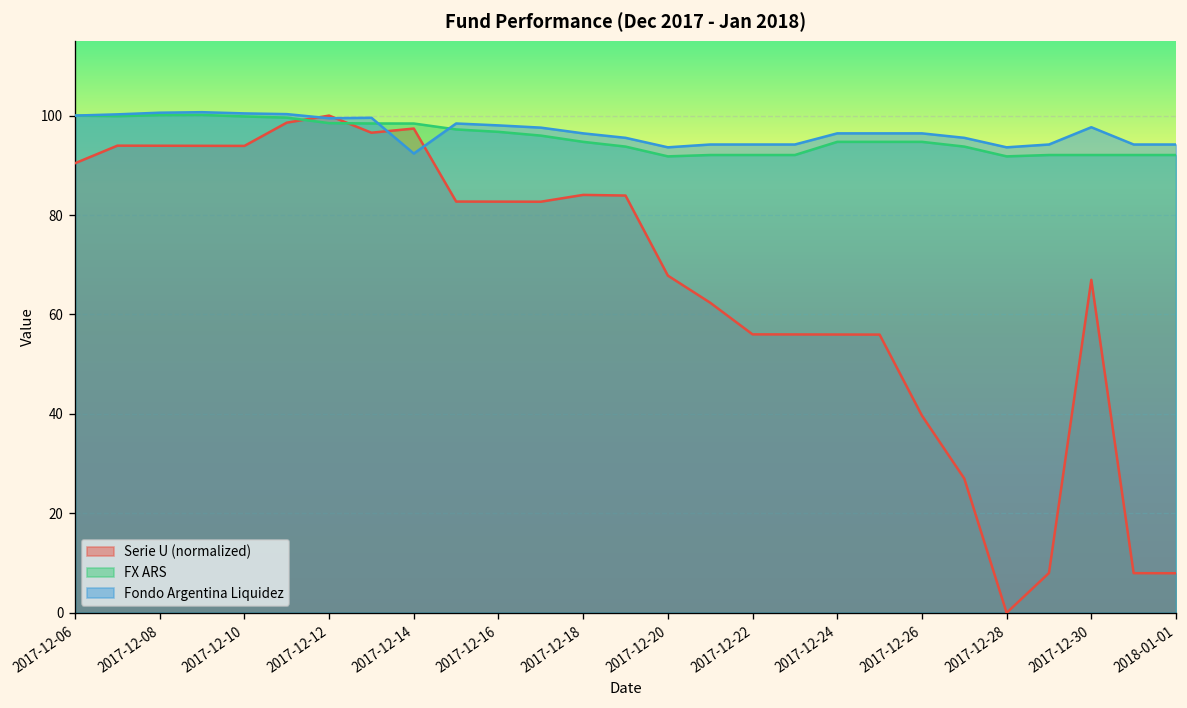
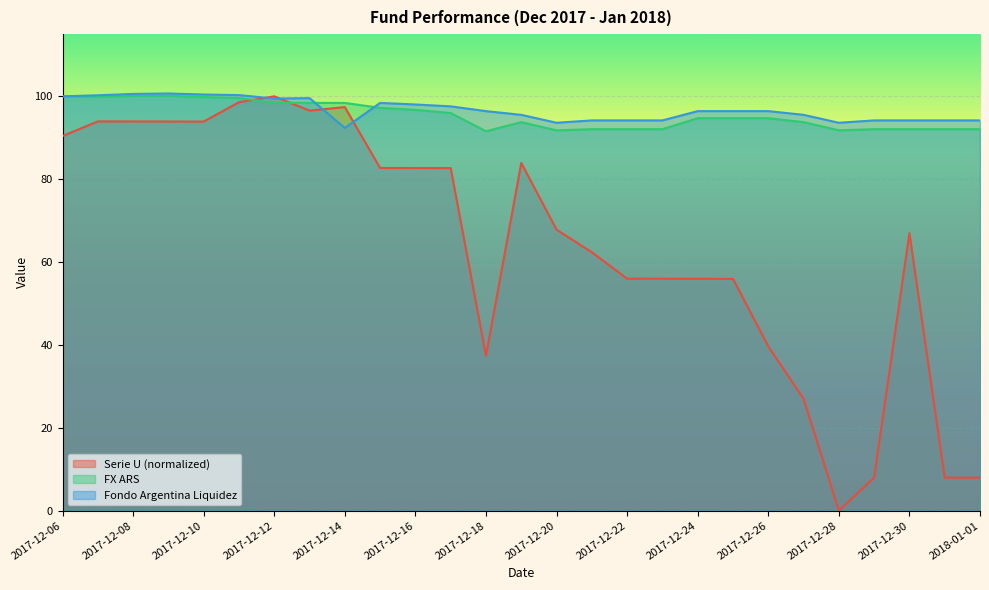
  {
    "Serie U (normalized)": {
      "2017-12-06": 90,
      "2017-12-08": 94,
      "2017-12-10": 94,
      "2017-12-14": 97,
      "2017-12-16": 83,
-     "2017-12-18": 84,
+     "2017-12-18": 37,
      "2017-12-20": 68,
      "2017-12-22": 56,
      "2017-12-24": 56,
      "2017-12-26": 40,
      "2017-12-28": 0,
      "2017-12-30": 67,
      "2018-01-01": 8
    },
    "FX ARS": {
      "2017-12-12": 98,
      "2017-12-14": 98,
      "2017-12-16": 97,
-     "2017-12-18": 95,
+     "2017-12-18": 92,
      "2017-12-20": 92,
      "2017-12-22": 92,
      "2017-12-24": 95,
      "2017-12-26": 95,
      "2017-12-28": 92,
      "2017-12-30": 92,
      "2018-01-01": 92
    },
    "Fondo Argentina Liquidez": {
      "2017-12-14": 92,
      "2017-12-16": 98,
      "2017-12-18": 96,
      "2017-12-20": 94,
      "2017-12-22": 94,
      "2017-12-24": 96,
      "2017-12-26": 96,
      "2017-12-28": 94,
-     "2017-12-30": 98,
+     "2017-12-30": 94,
      "2018-01-01": 94
    }
  }
